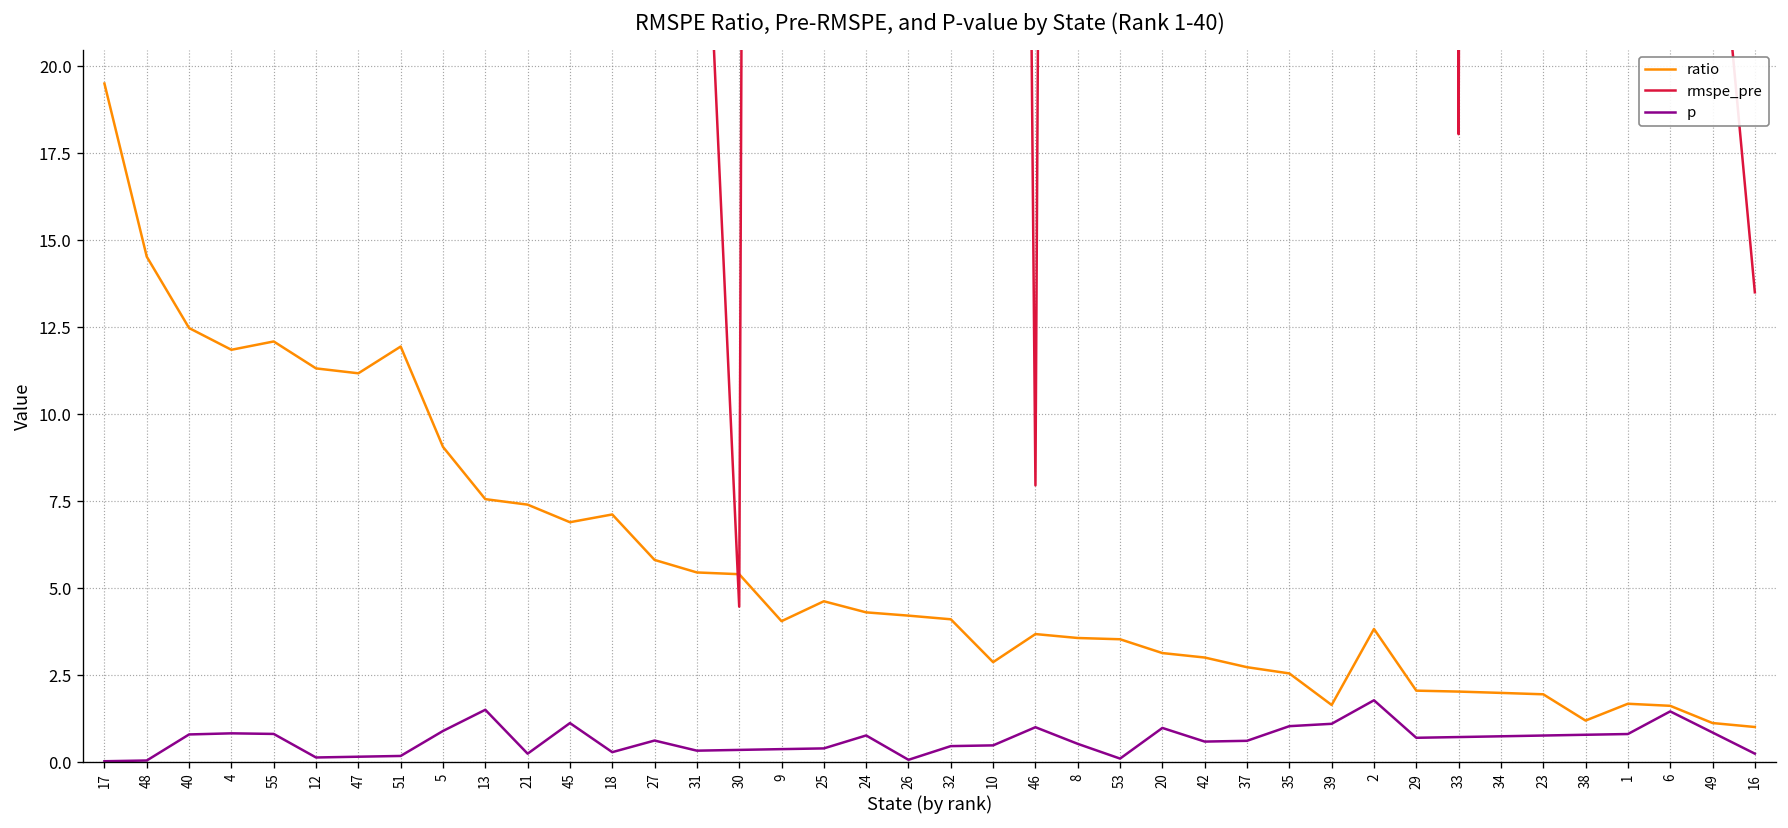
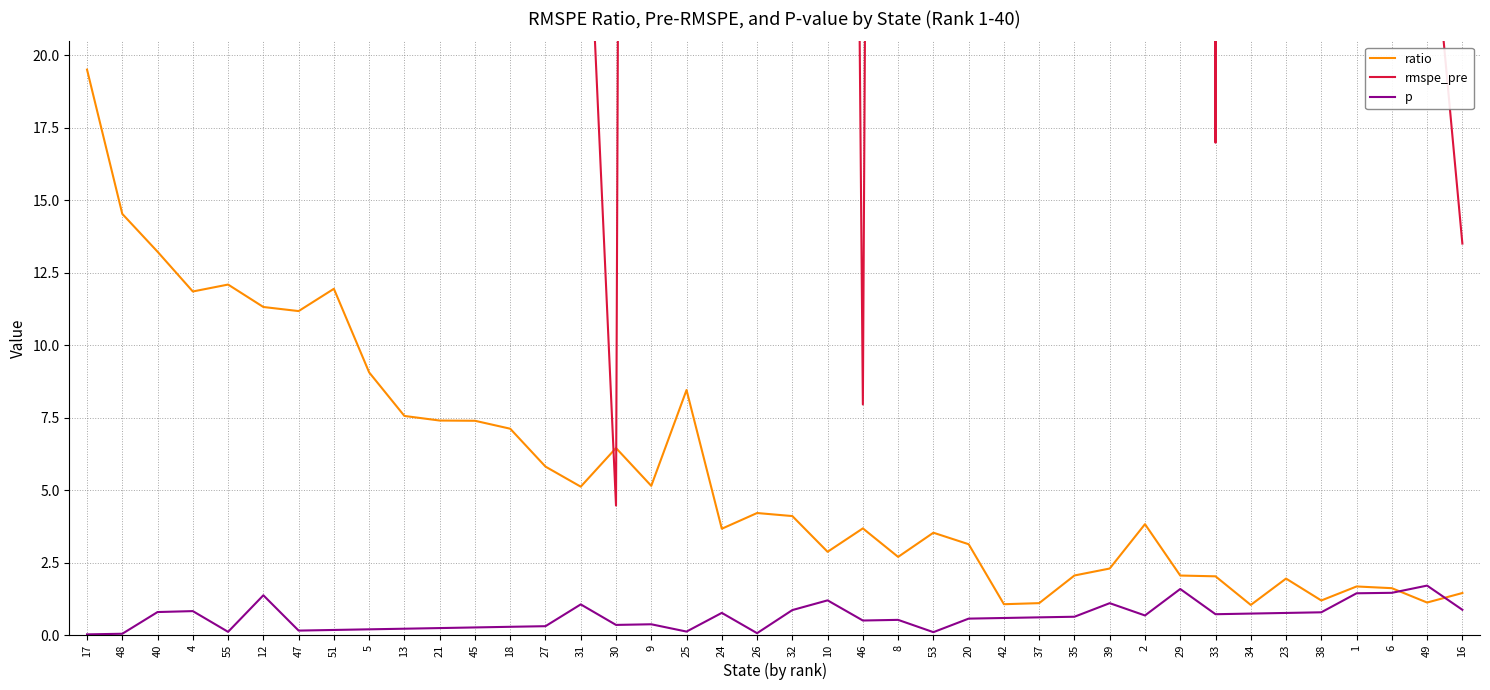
  {
    "ratio": {
      "17": 19.5,
      "48": 14.5,
-     "40": 12.5,
+     "40": 13.2,
      "4": 11.8,
      "55": 12.1,
      "12": 11.3,
      "47": 11.2,
      "51": 11.9,
      "5": 9.1,
      "13": 7.6,
      "21": 7.4,
-     "45": 6.9,
+     "45": 7.4,
      "18": 7.1,
      "27": 5.8,
-     "31": 5.4,
-     "30": 5.4,
-     "9": 4.0,
-     "25": 4.6,
-     "24": 4.3,
+     "31": 5.1,
+     "30": 6.4,
+     "9": 5.1,
+     "25": 8.5,
+     "24": 3.7,
      "26": 4.2,
      "32": 4.1,
      "10": 2.9,
      "46": 3.7,
-     "8": 3.6,
+     "8": 2.7,
      "53": 3.5,
      "20": 3.1,
-     "42": 3.0,
-     "37": 2.7,
-     "35": 2.5,
-     "39": 1.6,
+     "42": 1.1,
+     "37": 1.1,
+     "35": 2.1,
+     "39": 2.3,
      "2": 3.8,
      "29": 2.1,
      "33": 2.0,
-     "34": 2.0,
+     "34": 1.0,
      "23": 1.9,
      "38": 1.2,
      "1": 1.7,
      "6": 1.6,
      "49": 1.1,
-     "16": 1.0
+     "16": 1.4
    },
    "rmspe_pre": {
      "30": 4.5,
      "46": 8.0,
-     "33": 18.0,
+     "33": 17.0,
      "16": 13.5
    },
    "p": {
      "17": 0.0,
      "48": 0.0,
      "40": 0.8,
      "4": 0.8,
-     "55": 0.8,
-     "12": 0.1,
+     "55": 0.1,
+     "12": 1.4,
      "47": 0.2,
      "51": 0.2,
-     "5": 0.9,
-     "13": 1.5,
+     "5": 0.2,
+     "13": 0.2,
      "21": 0.2,
-     "45": 1.1,
+     "45": 0.3,
      "18": 0.3,
-     "27": 0.6,
-     "31": 0.3,
+     "27": 0.3,
+     "31": 1.1,
      "30": 0.3,
      "9": 0.4,
-     "25": 0.4,
+     "25": 0.1,
      "24": 0.8,
      "26": 0.1,
-     "32": 0.5,
-     "10": 0.5,
-     "46": 1.0,
+     "32": 0.9,
+     "10": 1.2,
+     "46": 0.5,
      "8": 0.5,
      "53": 0.1,
-     "20": 1.0,
+     "20": 0.6,
      "42": 0.6,
      "37": 0.6,
-     "35": 1.0,
+     "35": 0.6,
      "39": 1.1,
-     "2": 1.8,
-     "29": 0.7,
+     "2": 0.7,
+     "29": 1.6,
      "33": 0.7,
      "34": 0.7,
      "23": 0.8,
      "38": 0.8,
-     "1": 0.8,
+     "1": 1.4,
      "6": 1.5,
-     "49": 0.8,
-     "16": 0.2
+     "49": 1.7,
+     "16": 0.9
    }
  }
